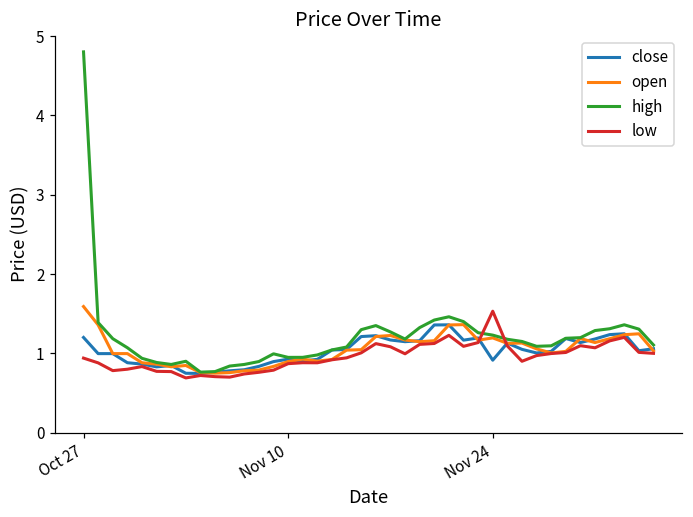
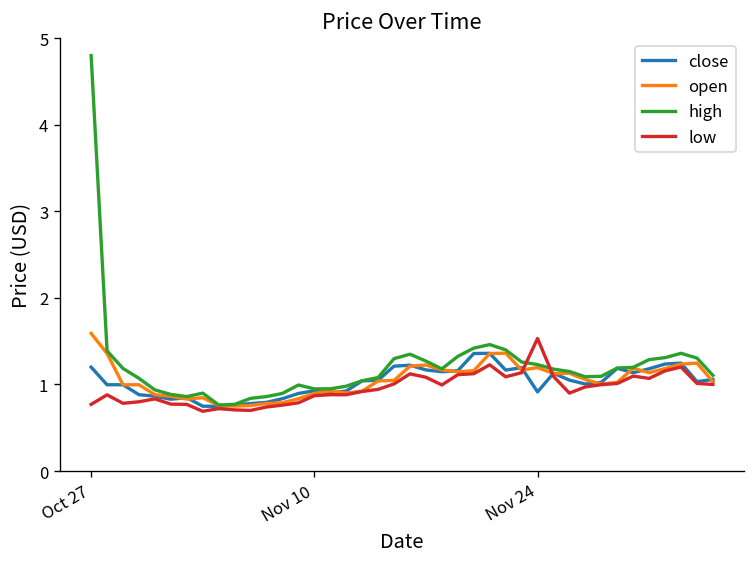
  {
    "close": {
      "Oct 27": 1.2,
      "Nov 24": 0.9
    },
    "open": {
      "Oct 27": 1.6
    },
    "high": {
      "Oct 27": 4.8
    },
    "low": {
-     "Oct 27": 0.9,
+     "Oct 27": 0.8,
      "Nov 24": 1.5
    }
  }
